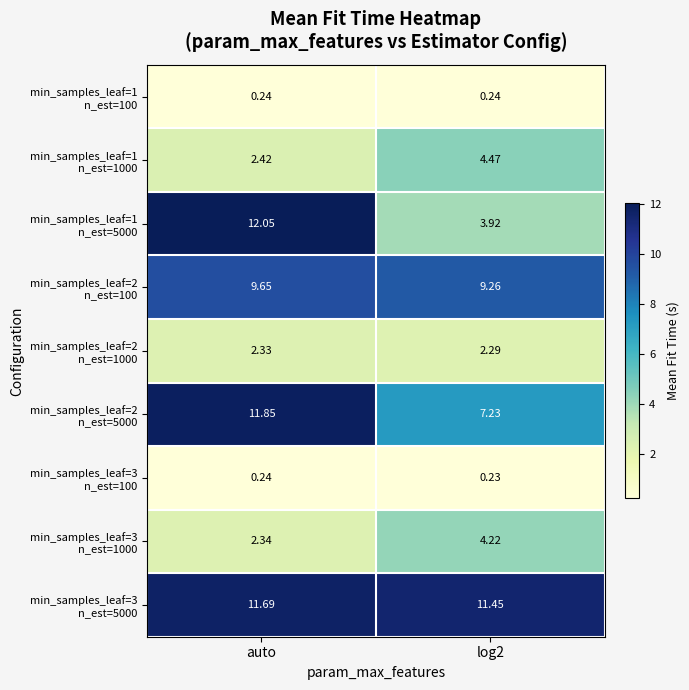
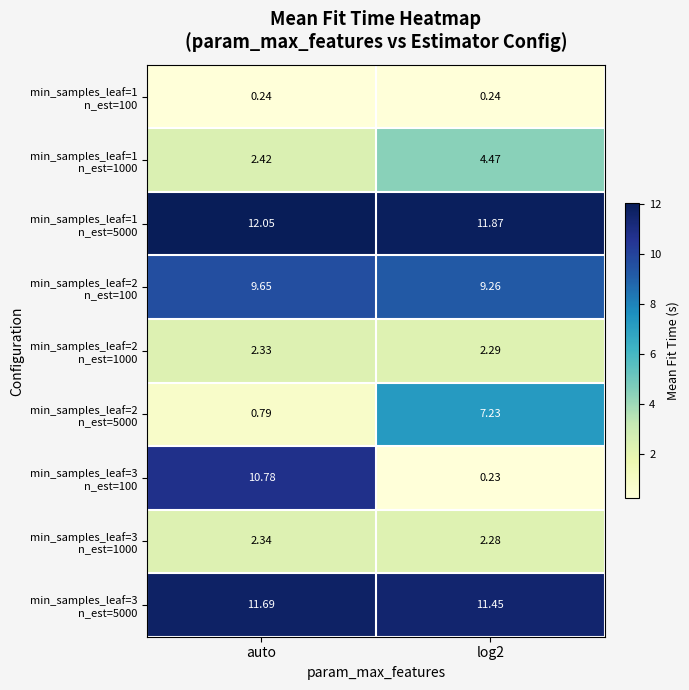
  {
    "min_samples_leaf=1 n_est=100": {
      "auto": 0.24,
      "log2": 0.24
    },
    "min_samples_leaf=1 n_est=1000": {
      "auto": 2.42,
      "log2": 4.47
    },
    "min_samples_leaf=1 n_est=5000": {
      "auto": 12.05,
-     "log2": 3.92
+     "log2": 11.87
    },
    "min_samples_leaf=2 n_est=100": {
      "auto": 9.65,
      "log2": 9.26
    },
    "min_samples_leaf=2 n_est=1000": {
      "auto": 2.33,
      "log2": 2.29
    },
    "min_samples_leaf=2 n_est=5000": {
-     "auto": 11.85,
+     "auto": 0.79,
      "log2": 7.23
    },
    "min_samples_leaf=3 n_est=100": {
-     "auto": 0.24,
+     "auto": 10.78,
      "log2": 0.23
    },
    "min_samples_leaf=3 n_est=1000": {
      "auto": 2.34,
-     "log2": 4.22
+     "log2": 2.28
    },
    "min_samples_leaf=3 n_est=5000": {
      "auto": 11.69,
      "log2": 11.45
    }
  }
